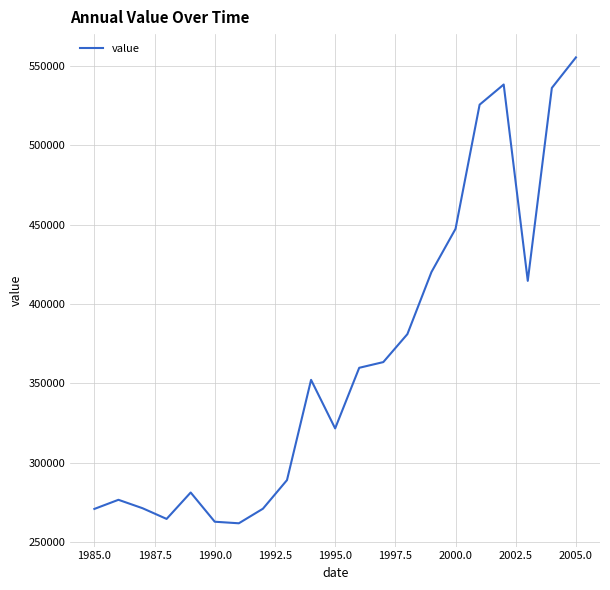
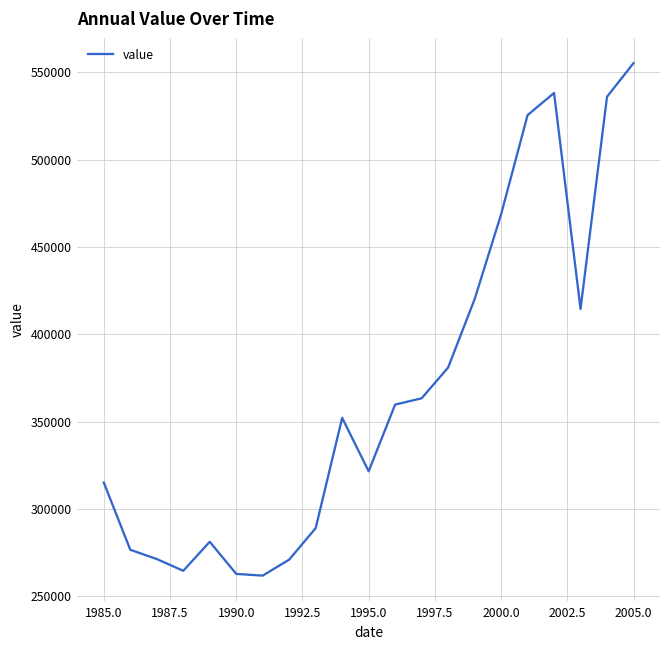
  {
-   "1985.0": 271000,
+   "1985.0": 315000,
    "1990.0": 263000,
    "1995.0": 322000,
-   "2000.0": 447000,
+   "2000.0": 469000,
    "2005.0": 555000
  }
